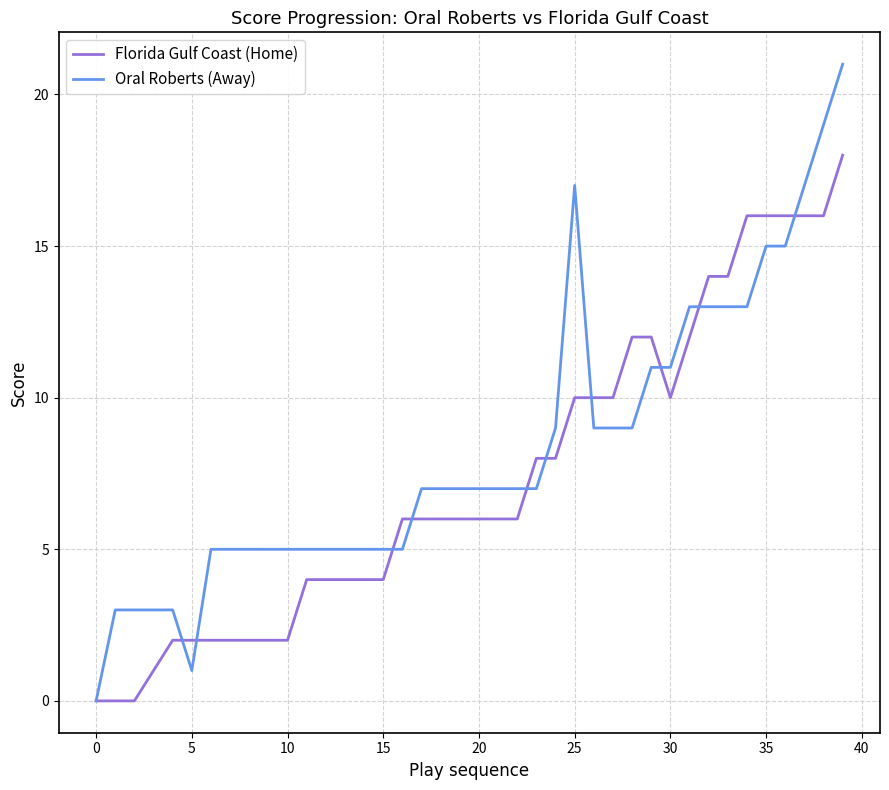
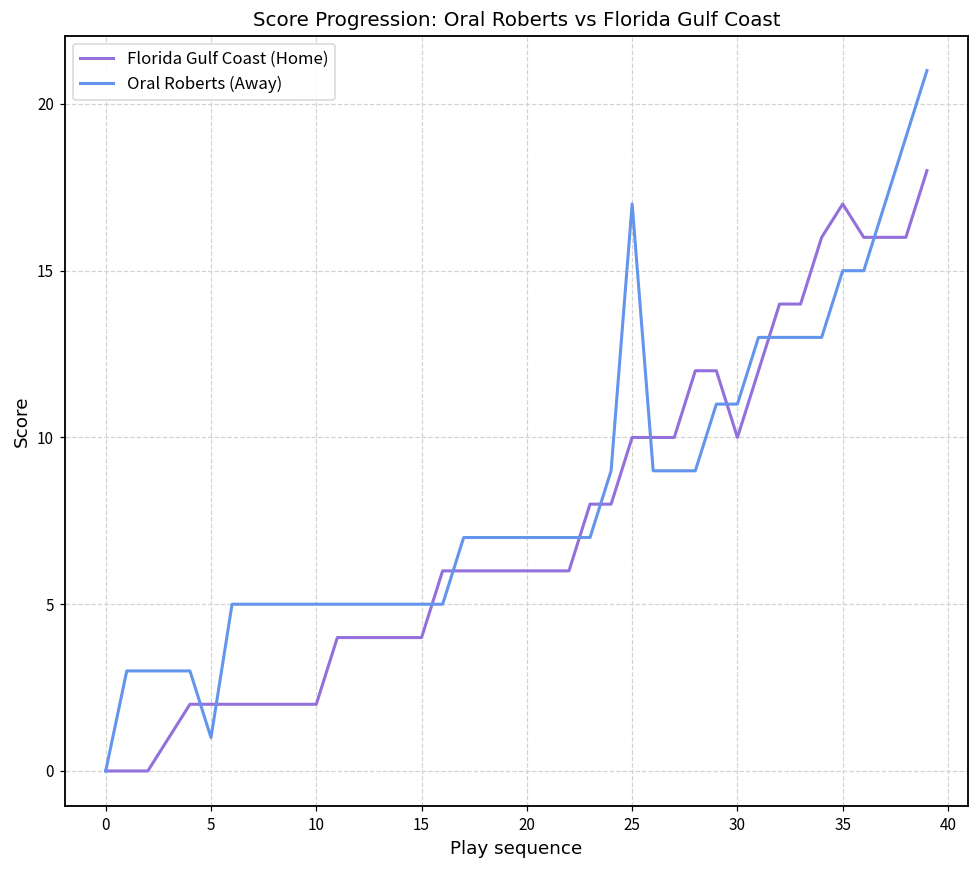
  {
    "Florida Gulf Coast (Home)": {
      "5": 2,
      "10": 2,
      "15": 4,
      "20": 6,
      "25": 10,
      "30": 10,
-     "35": 16
+     "35": 17
    },
    "Oral Roberts (Away)": {
      "5": 1,
      "10": 5,
      "15": 5,
      "20": 7,
      "25": 17,
      "30": 11,
      "35": 15
    }
  }
